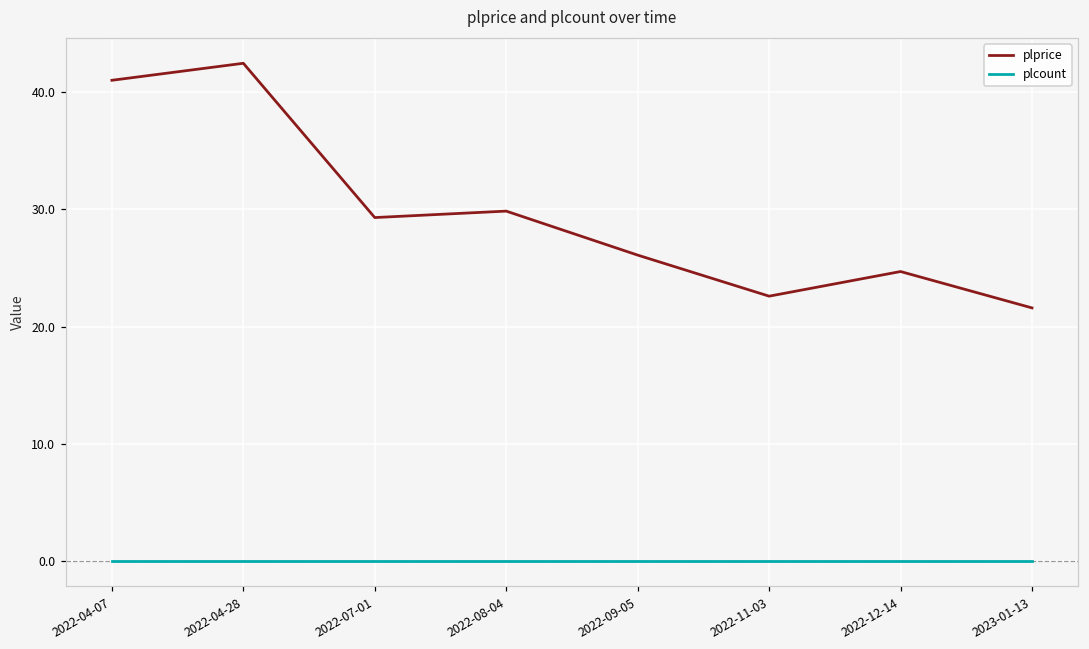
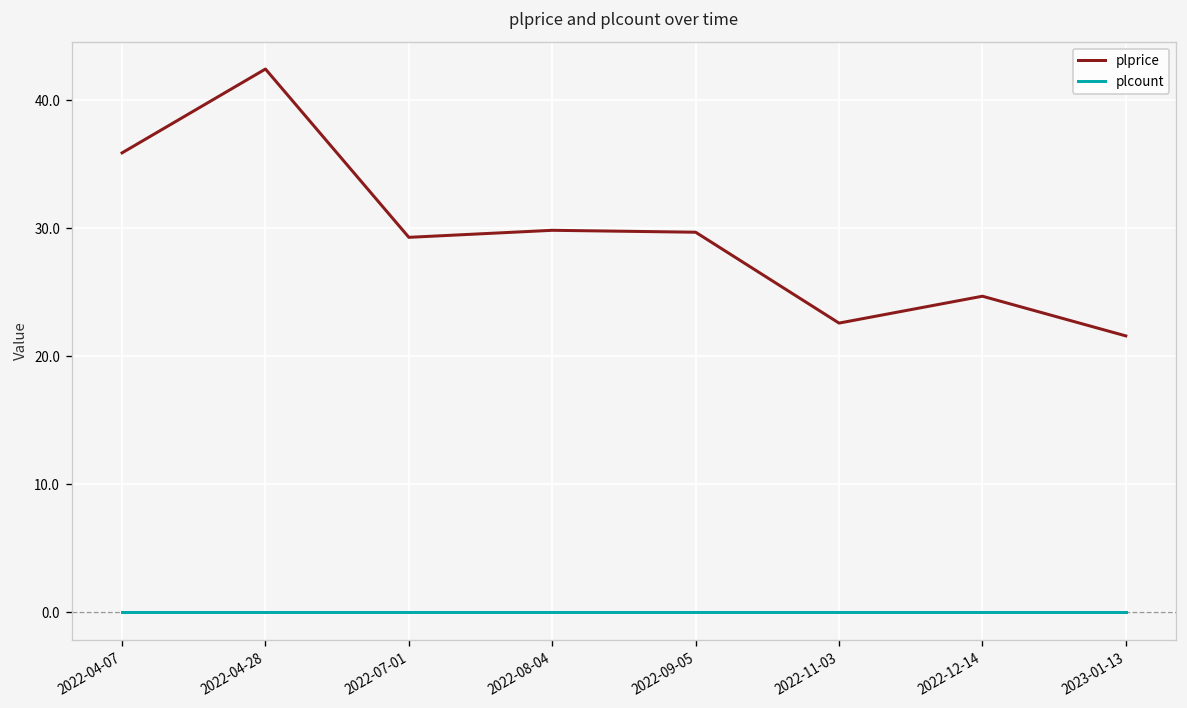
  {
    "plprice": {
-     "2022-04-07": 41.0,
+     "2022-04-07": 35.9,
      "2022-04-28": 42.5,
      "2022-07-01": 29.3,
      "2022-08-04": 29.9,
-     "2022-09-05": 26.1,
+     "2022-09-05": 29.7,
      "2022-11-03": 22.6,
      "2022-12-14": 24.7,
      "2023-01-13": 21.6
    },
    "plcount": {
      "2022-04-07": 0.0,
      "2022-04-28": 0.0,
      "2022-07-01": 0.0,
      "2022-08-04": 0.0,
      "2022-09-05": 0.0,
      "2022-11-03": 0.0,
      "2022-12-14": 0.0,
      "2023-01-13": 0.0
    }
  }
